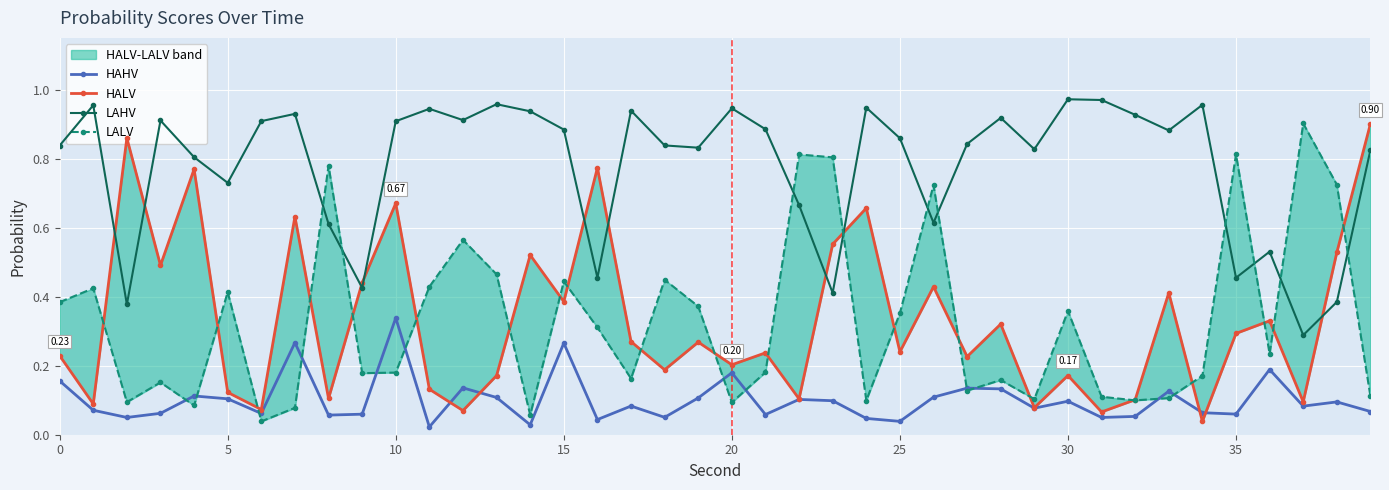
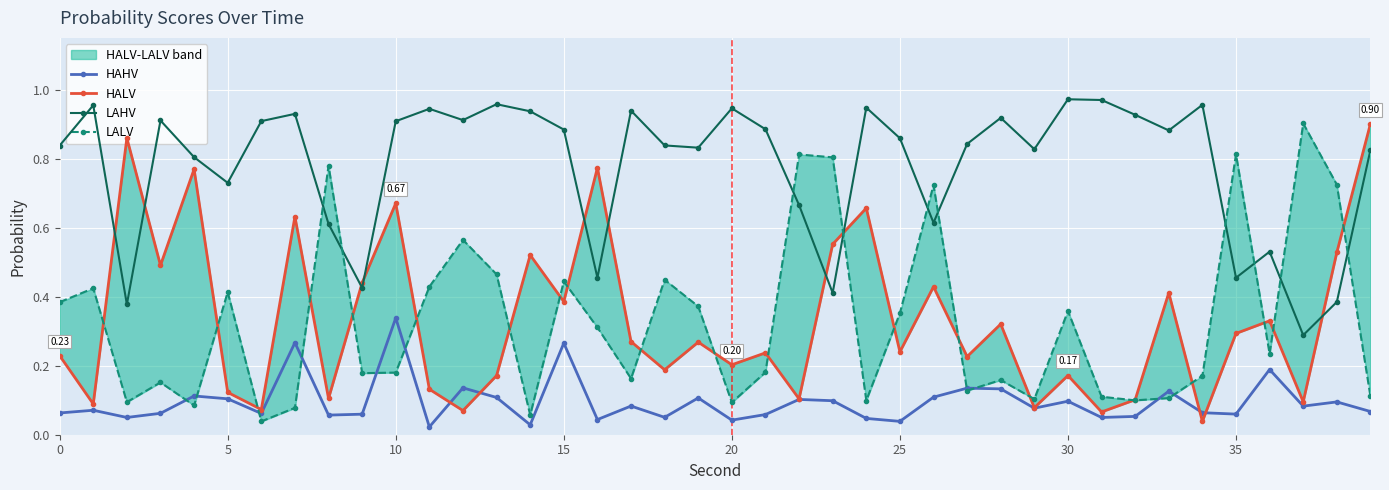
  {
    "HAHV": {
-     "0": 0.16,
+     "0": 0.06,
      "5": 0.10,
      "10": 0.34,
      "15": 0.27,
-     "20": 0.18,
+     "20": 0.04,
      "25": 0.04,
      "30": 0.10,
      "35": 0.06
    },
    "HALV": {
      "5": 0.12,
      "15": 0.39,
      "25": 0.24,
      "35": 0.29
    }
  }
